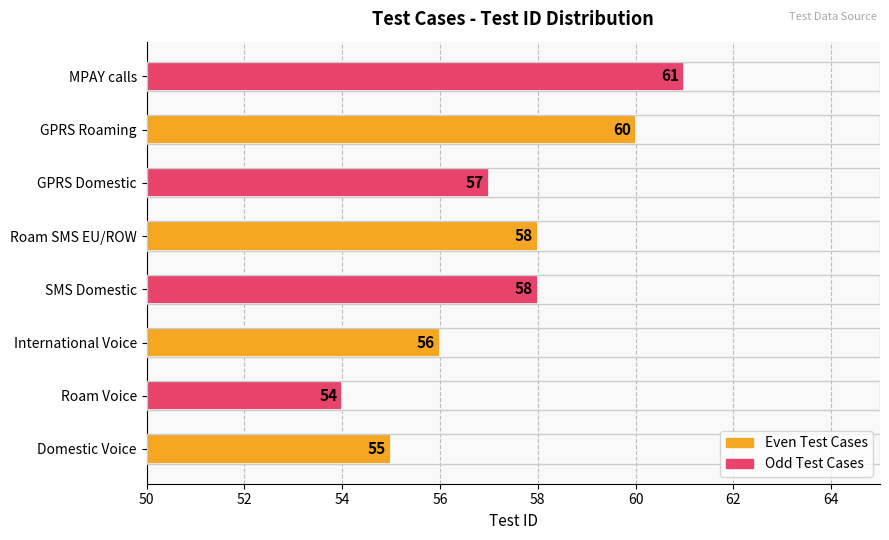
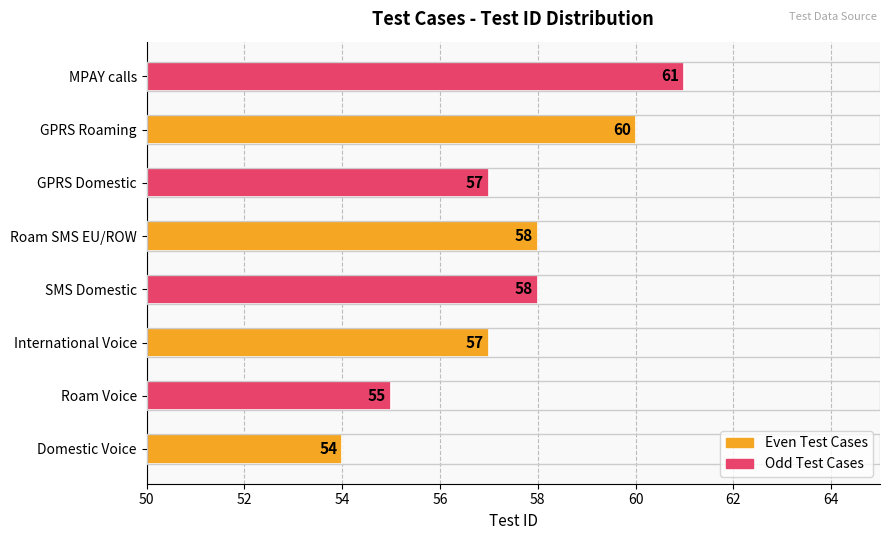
  {
    "MPAY calls": 61,
    "GPRS Roaming": 60,
    "GPRS Domestic": 57,
    "Roam SMS EU/ROW": 58,
    "SMS Domestic": 58,
-   "International Voice": 56,
-   "Roam Voice": 54,
-   "Domestic Voice": 55
+   "International Voice": 57,
+   "Roam Voice": 55,
+   "Domestic Voice": 54
  }
